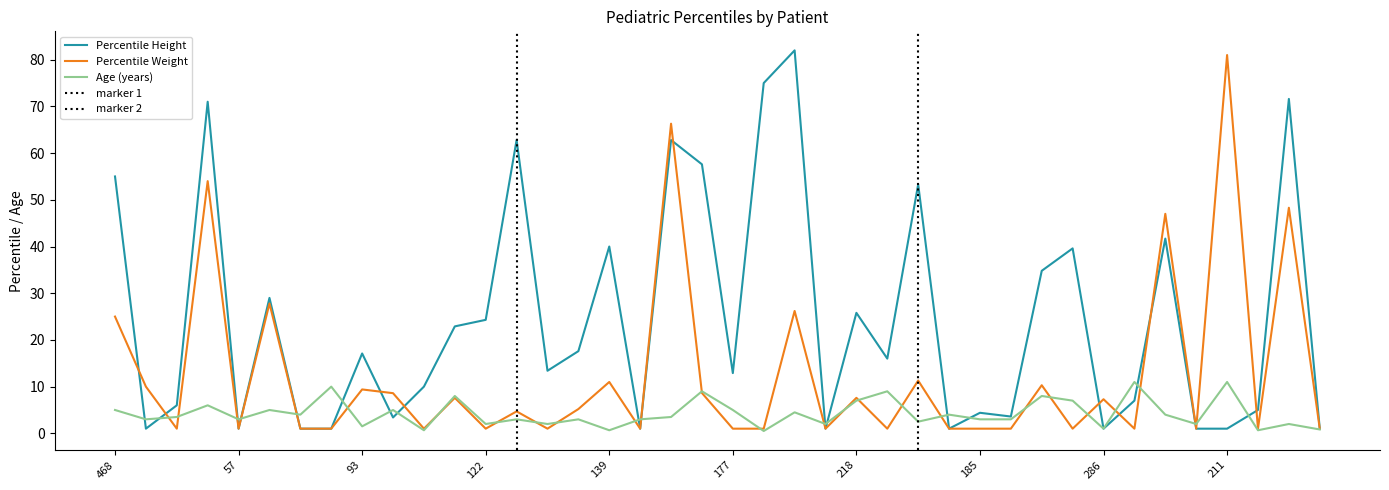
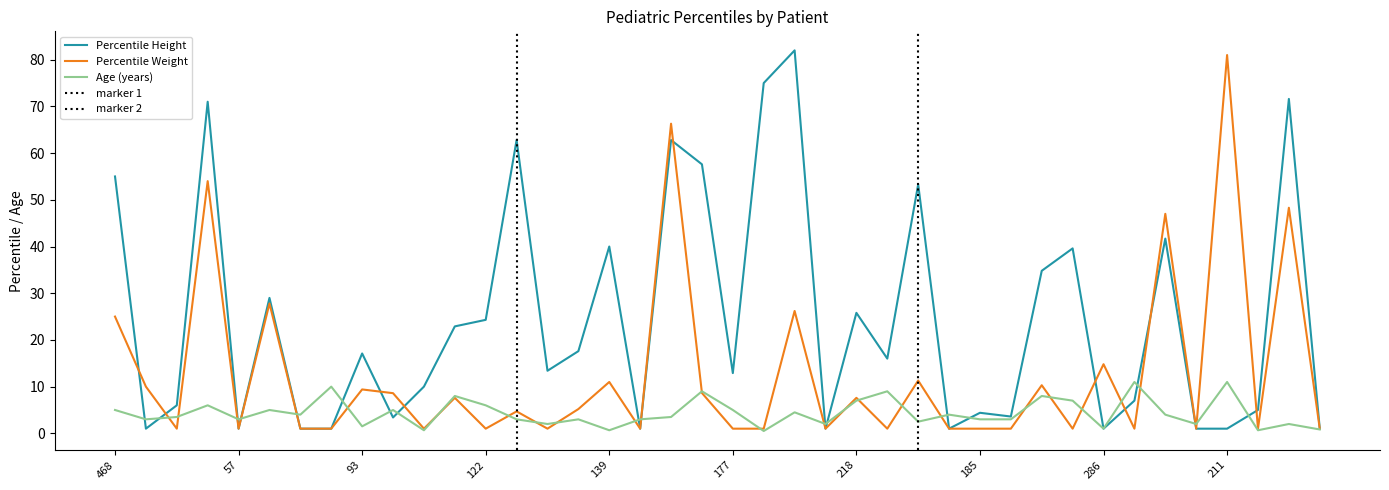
  {
    "Percentile Height": {
      "468": 55,
      "93": 17,
      "122": 24,
      "139": 40,
      "177": 13,
      "218": 26,
      "185": 4,
      "211": 1
    },
    "Percentile Weight": {
      "468": 25,
      "93": 9,
      "122": 1,
      "139": 11,
      "177": 1,
      "218": 8,
      "185": 1,
-     "286": 7,
+     "286": 15,
      "211": 81
    },
    "Age (years)": {
      "468": 5,
      "57": 3,
      "93": 2,
-     "122": 2,
+     "122": 6,
      "139": 1,
      "177": 5,
      "218": 7,
      "185": 3,
      "211": 11
    }
  }
